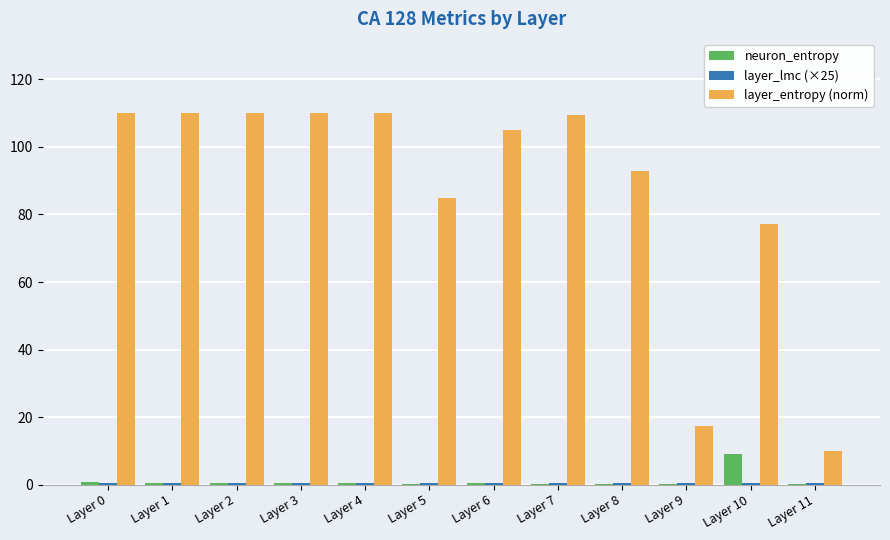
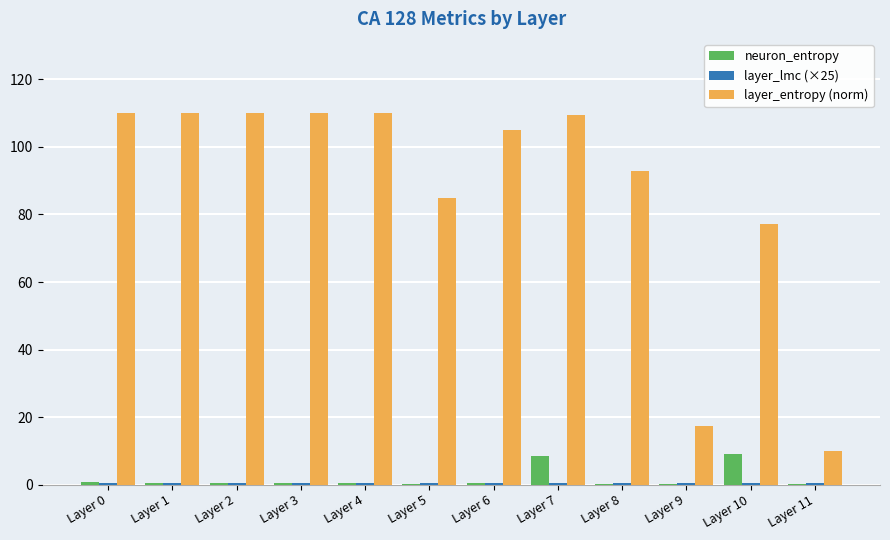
  {
    "neuron_entropy": {
-     "Layer 7": 0,
+     "Layer 7": 8,
      "Layer 10": 9
    },
    "layer_entropy (norm)": {
      "Layer 0": 110,
      "Layer 1": 110,
      "Layer 2": 110,
      "Layer 3": 110,
      "Layer 4": 110,
      "Layer 5": 85,
      "Layer 6": 105,
      "Layer 7": 110,
      "Layer 8": 93,
      "Layer 9": 17,
      "Layer 10": 77,
      "Layer 11": 10
    }
  }
